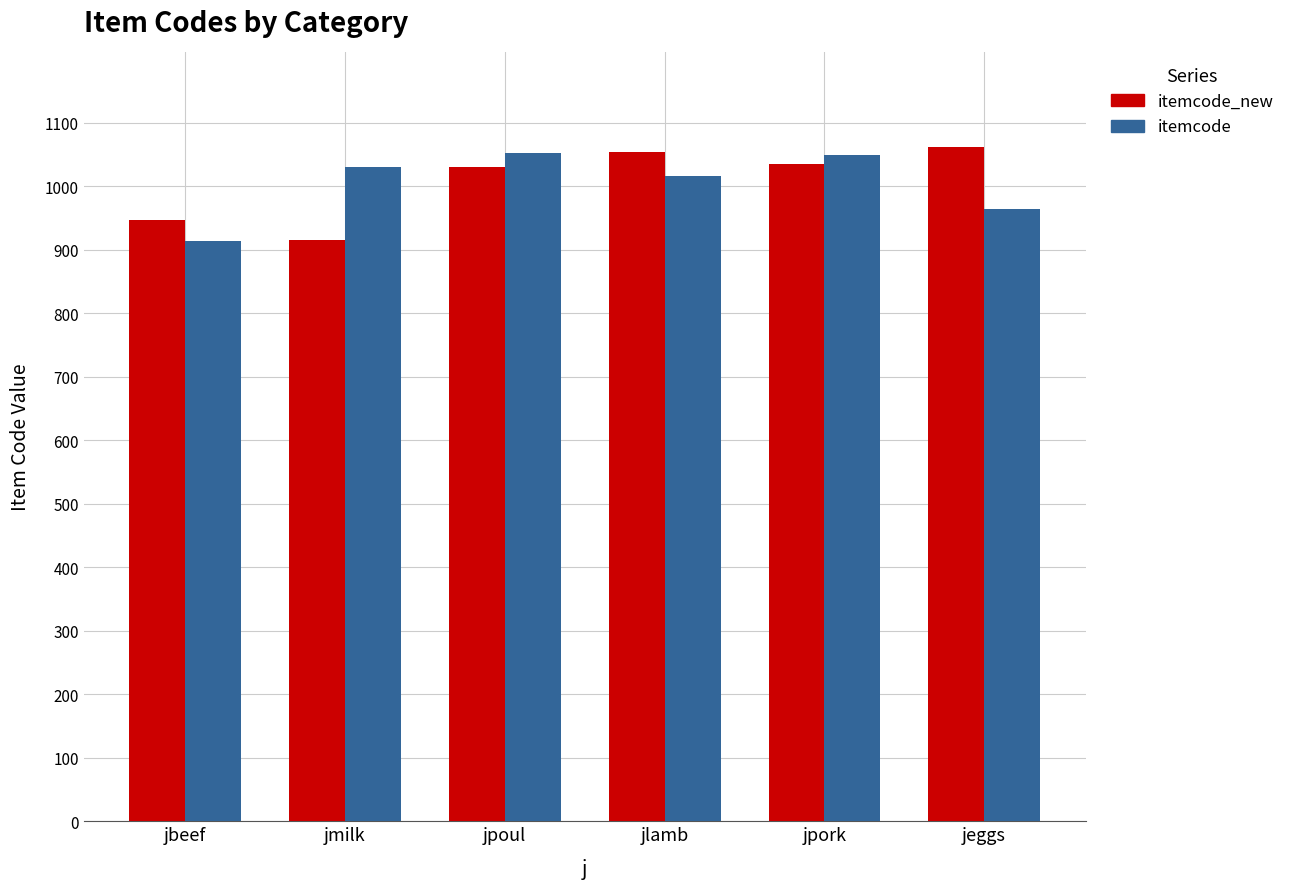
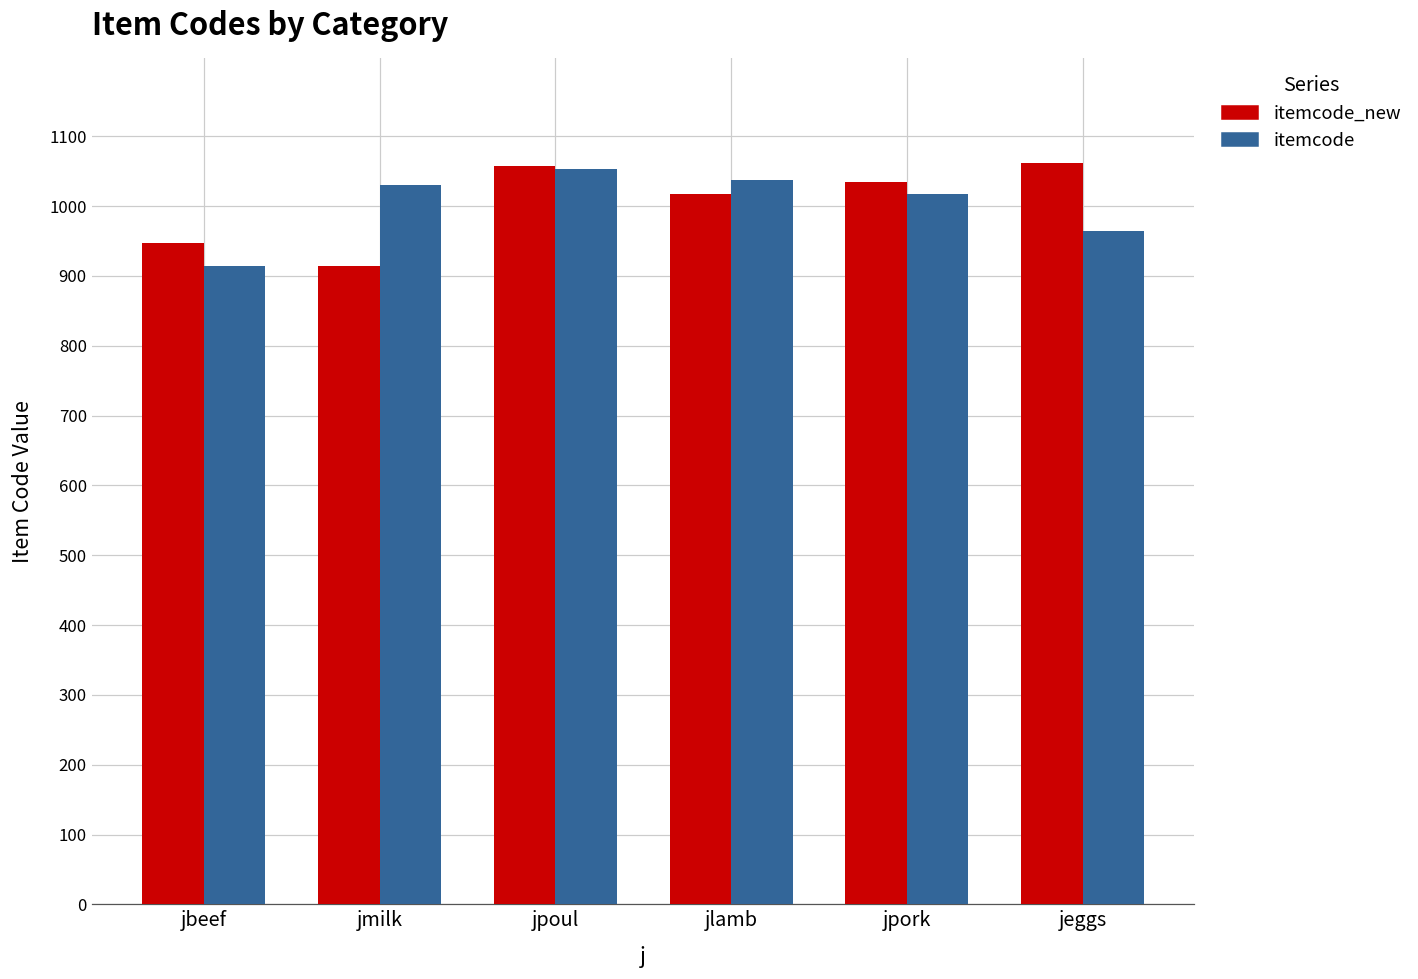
  {
    "itemcode_new": {
      "jbeef": 950,
      "jmilk": 920,
-     "jpoul": 1030,
-     "jlamb": 1050,
+     "jpoul": 1060,
+     "jlamb": 1020,
      "jpork": 1040,
      "jeggs": 1060
    },
    "itemcode": {
      "jbeef": 910,
      "jmilk": 1030,
      "jpoul": 1050,
-     "jlamb": 1020,
-     "jpork": 1050,
+     "jlamb": 1040,
+     "jpork": 1020,
      "jeggs": 960
    }
  }
